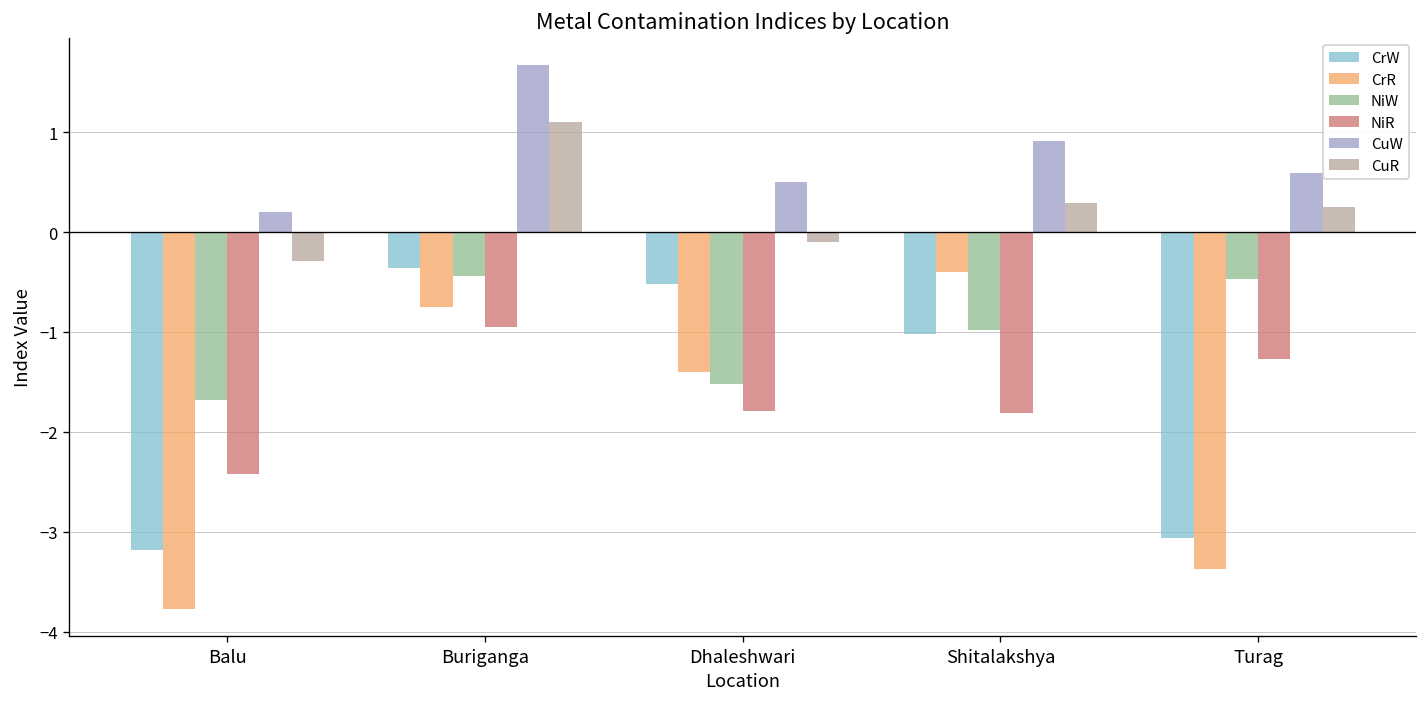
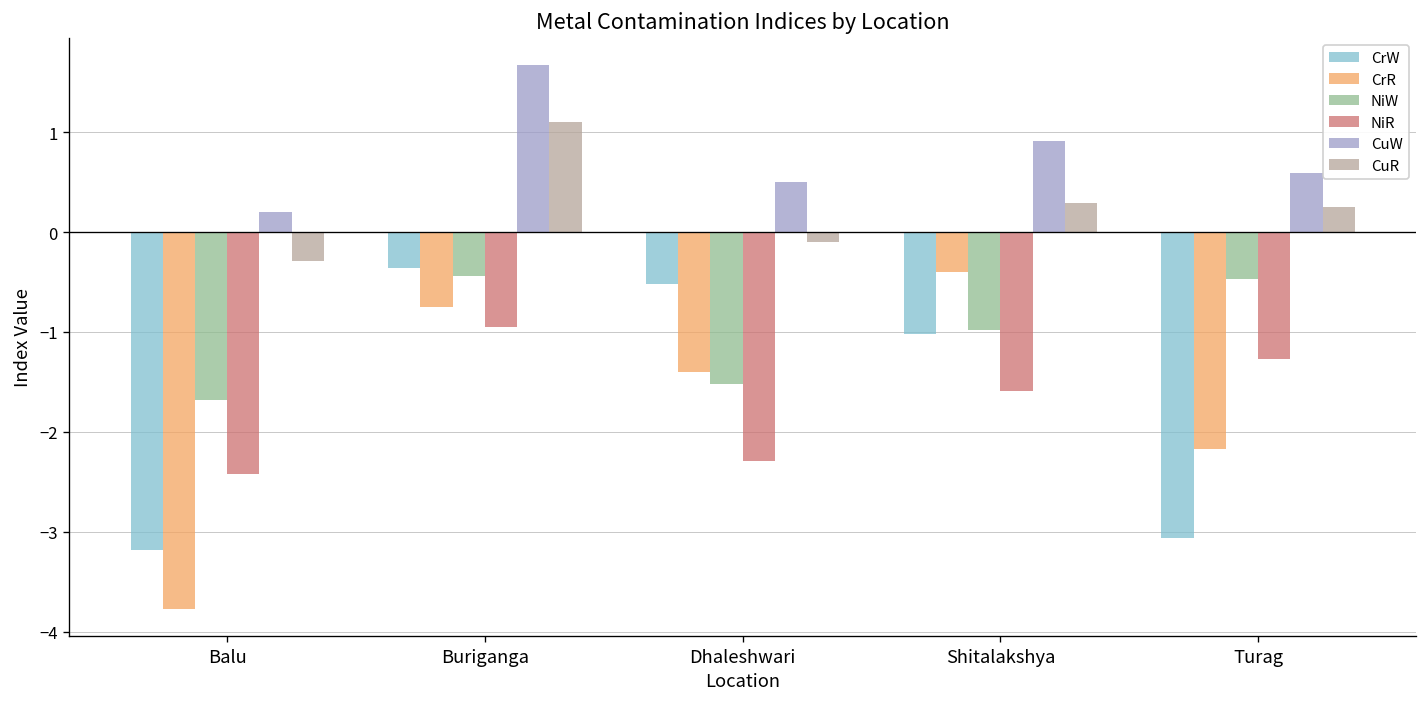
  {
    "CrR": {
      "Balu": -3.8,
      "Buriganga": -0.7,
      "Dhaleshwari": -1.4,
      "Shitalakshya": -0.4,
-     "Turag": -3.4
+     "Turag": -2.2
    },
    "NiR": {
      "Balu": -2.4,
      "Buriganga": -0.9,
-     "Dhaleshwari": -1.8,
-     "Shitalakshya": -1.8,
+     "Dhaleshwari": -2.3,
+     "Shitalakshya": -1.6,
      "Turag": -1.3
    }
  }
